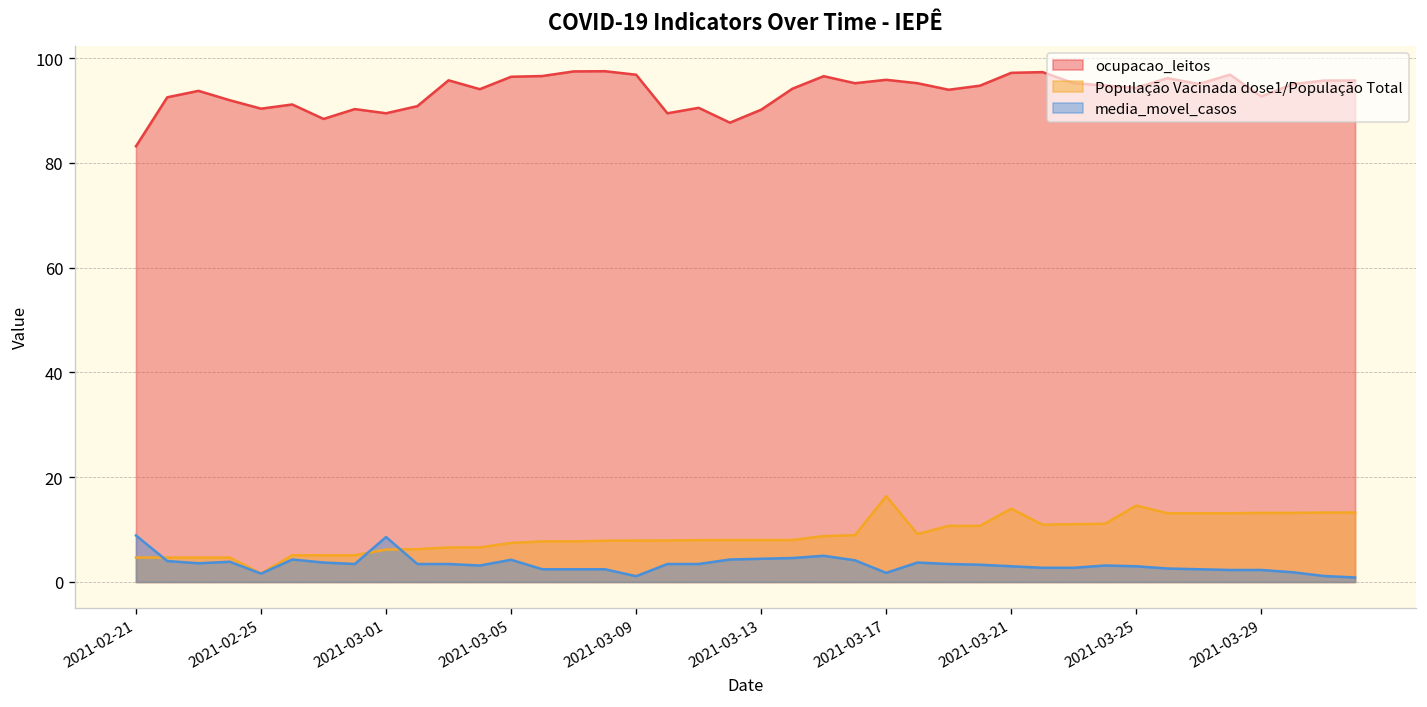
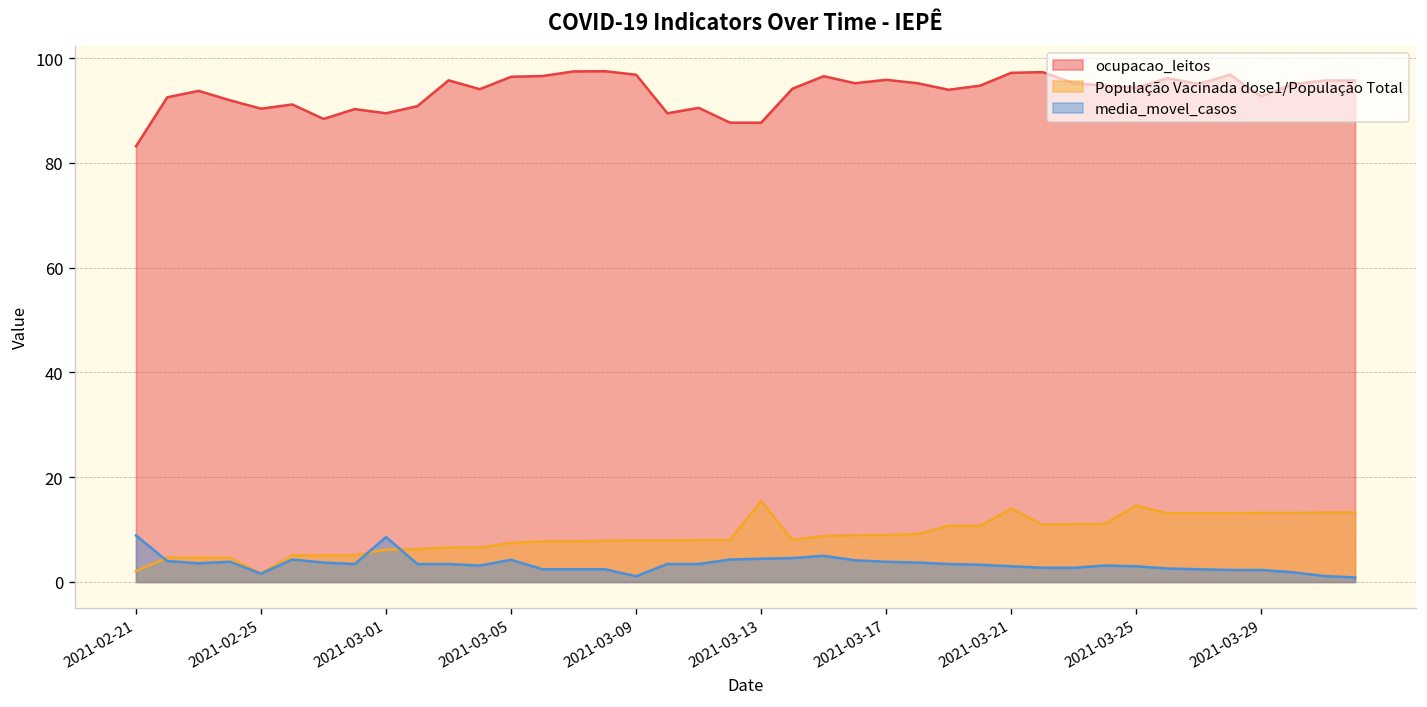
  {
    "ocupacao_leitos": {
      "2021-02-21": 83,
      "2021-02-25": 90,
      "2021-03-01": 89,
      "2021-03-05": 96,
      "2021-03-09": 97,
-     "2021-03-13": 90,
+     "2021-03-13": 88,
      "2021-03-17": 96,
      "2021-03-21": 97
    },
    "População Vacinada dose1/População Total": {
-     "2021-02-21": 5,
+     "2021-02-21": 2,
      "2021-03-01": 6,
      "2021-03-05": 7,
      "2021-03-09": 8,
-     "2021-03-13": 8,
-     "2021-03-17": 16,
+     "2021-03-13": 15,
+     "2021-03-17": 9,
      "2021-03-21": 14,
      "2021-03-25": 15,
      "2021-03-29": 13
    },
    "media_movel_casos": {
      "2021-02-21": 9,
      "2021-03-01": 9,
      "2021-03-05": 4,
      "2021-03-09": 1,
      "2021-03-13": 4,
-     "2021-03-17": 2,
+     "2021-03-17": 4,
      "2021-03-21": 3,
      "2021-03-25": 3,
      "2021-03-29": 2
    }
  }
